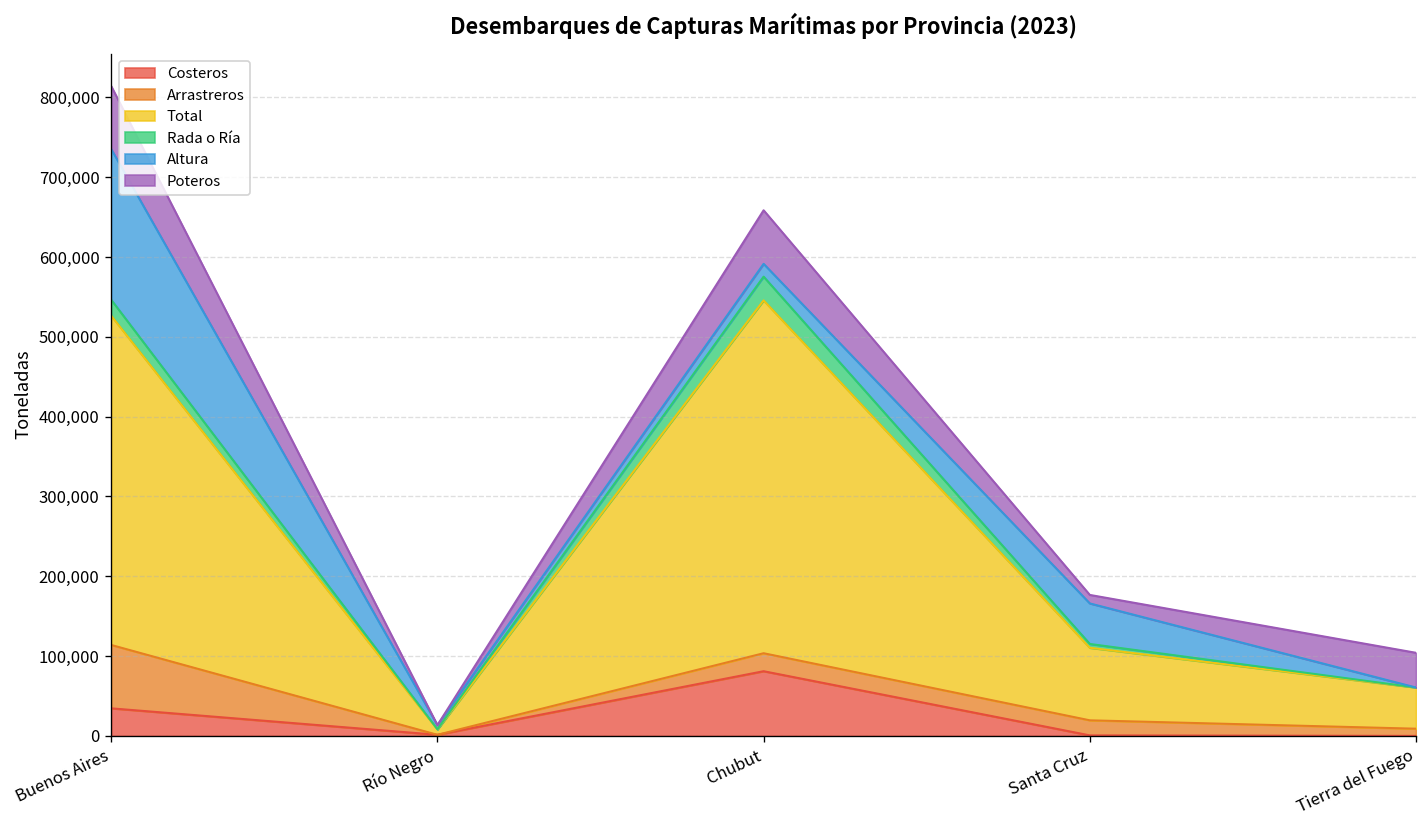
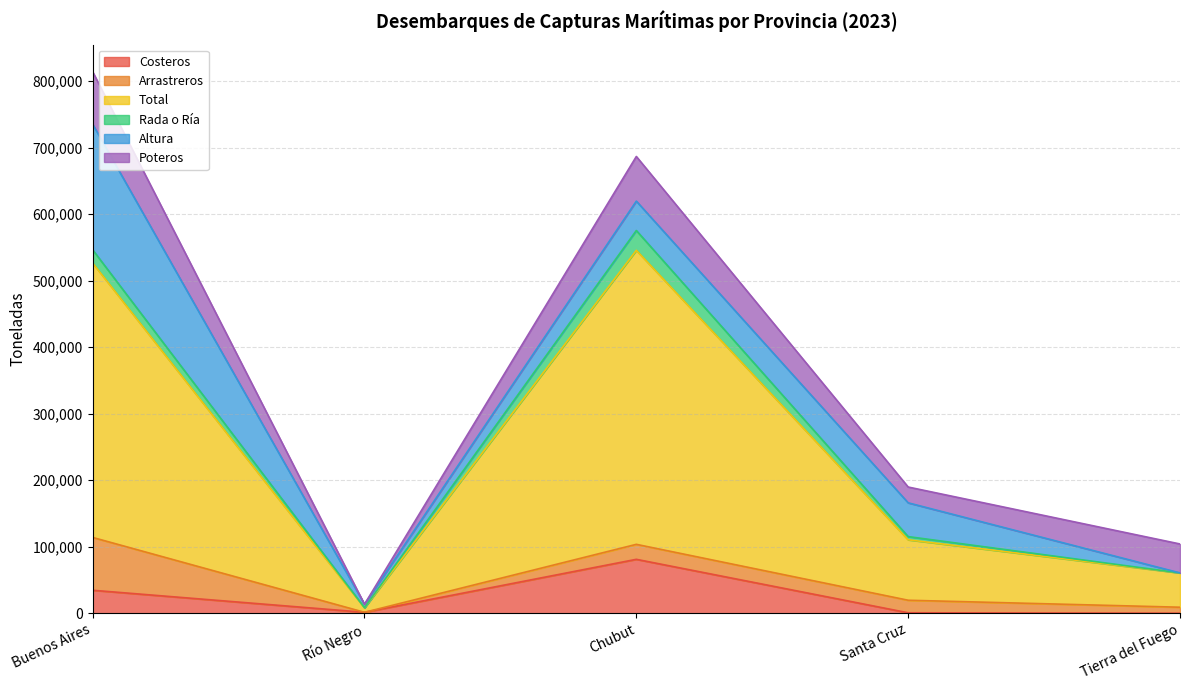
  {
    "Total": {
      "Buenos Aires": "410,000",
      "Chubut": "440,000",
      "Santa Cruz": "90,000"
    },
    "Rada o Ría": {
      "Buenos Aires": "20,000",
      "Chubut": "30,000",
      "Santa Cruz": "0"
    },
    "Altura": {
      "Buenos Aires": "190,000",
-     "Chubut": "20,000",
+     "Chubut": "40,000",
      "Santa Cruz": "50,000"
    },
    "Poteros": {
      "Buenos Aires": "80,000",
      "Chubut": "70,000",
-     "Santa Cruz": "10,000",
+     "Santa Cruz": "20,000",
      "Tierra del Fuego": "40,000"
    }
  }
